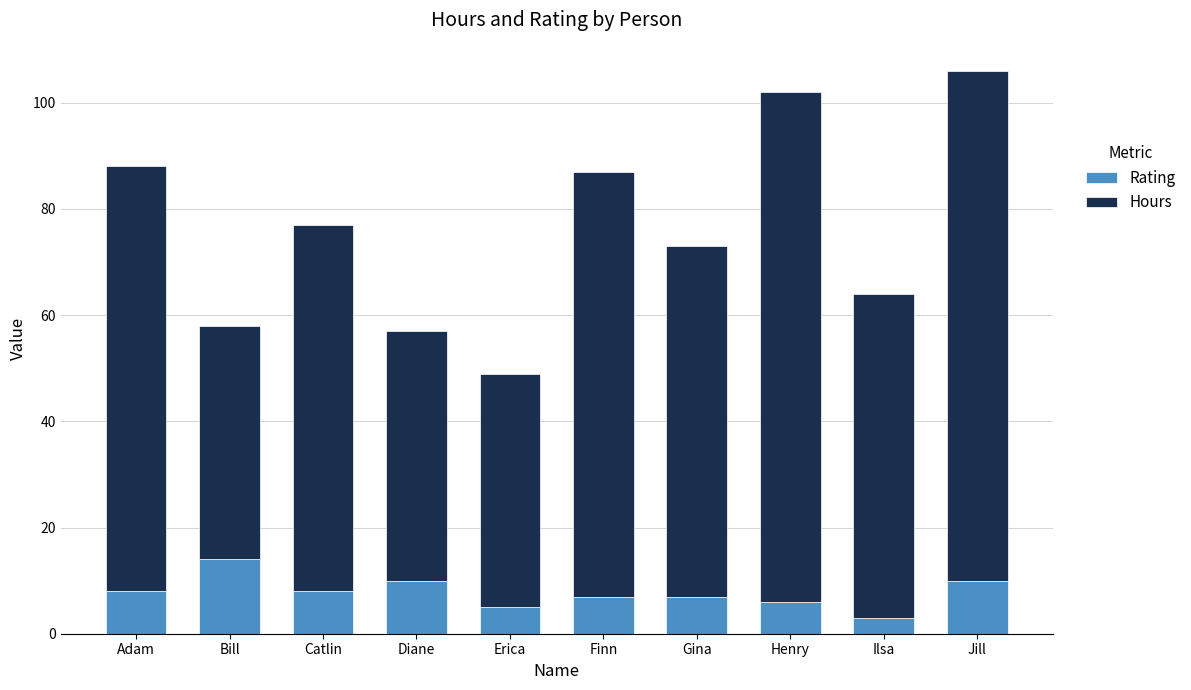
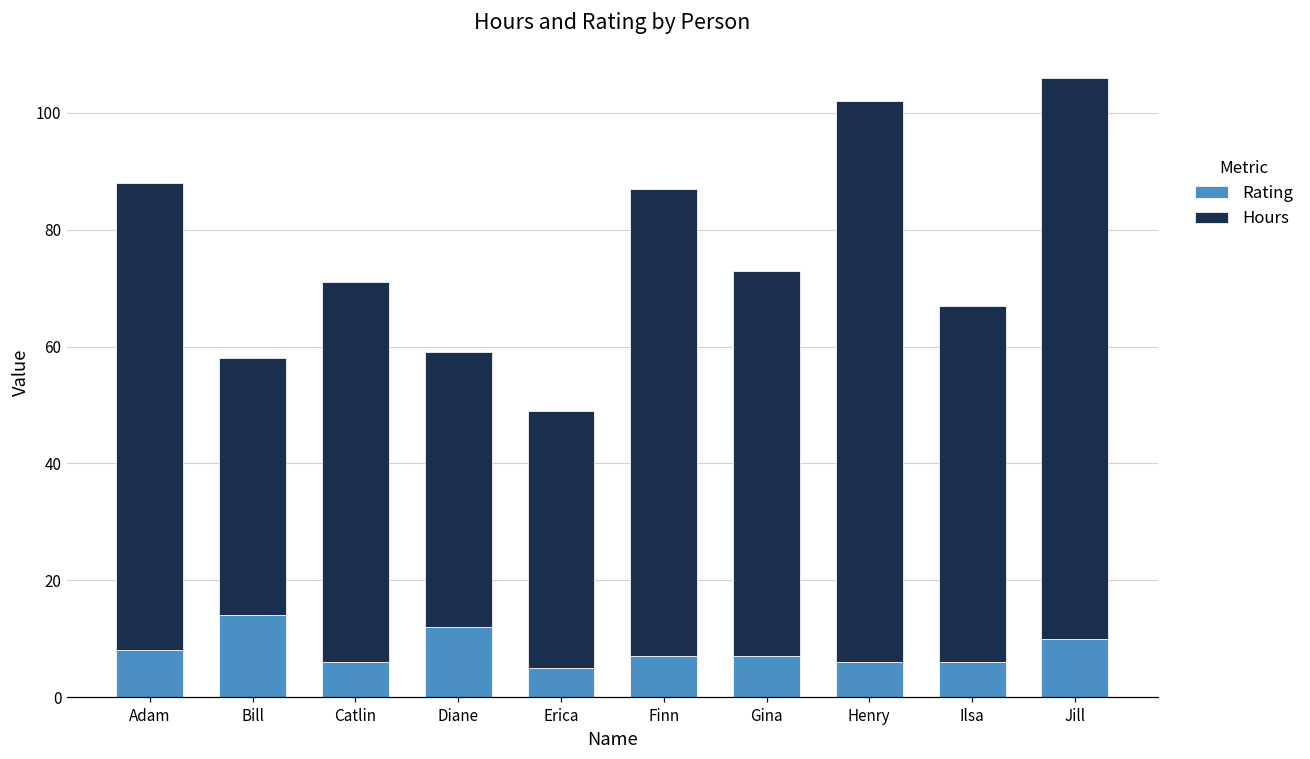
  {
    "Rating": {
      "Adam": 8,
      "Bill": 14,
-     "Catlin": 8,
-     "Diane": 10,
+     "Catlin": 6,
+     "Diane": 12,
      "Erica": 5,
      "Finn": 7,
      "Gina": 7,
      "Henry": 6,
-     "Ilsa": 3,
+     "Ilsa": 6,
      "Jill": 10
    },
    "Hours": {
      "Adam": 80,
      "Bill": 44,
-     "Catlin": 69,
+     "Catlin": 65,
      "Diane": 47,
      "Erica": 44,
      "Finn": 80,
      "Gina": 66,
      "Henry": 96,
      "Ilsa": 61,
      "Jill": 96
    }
  }
